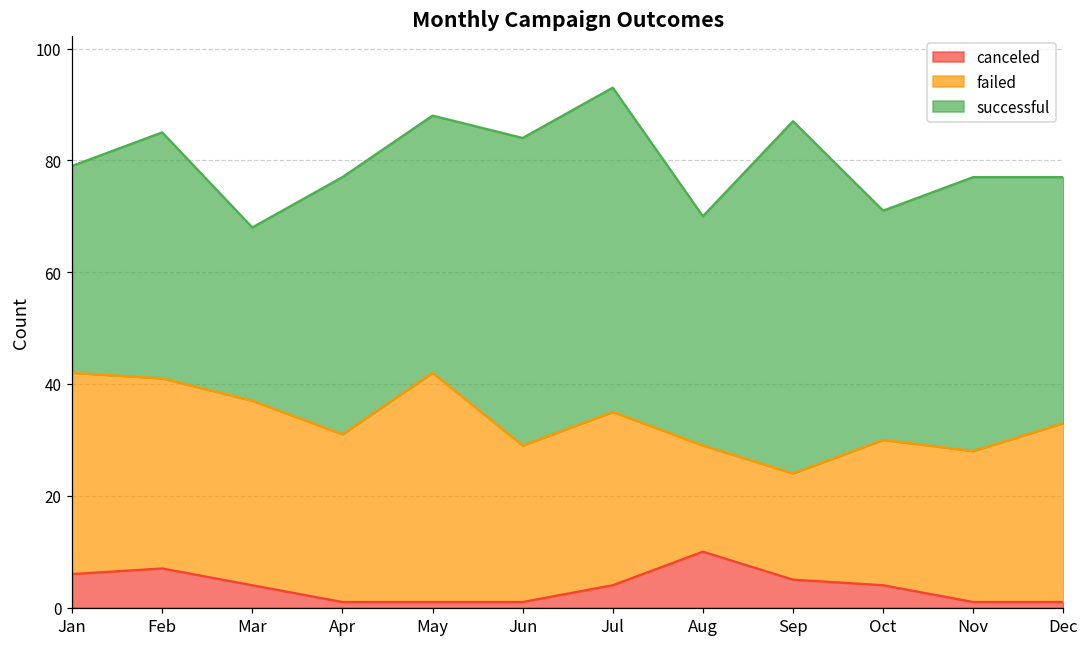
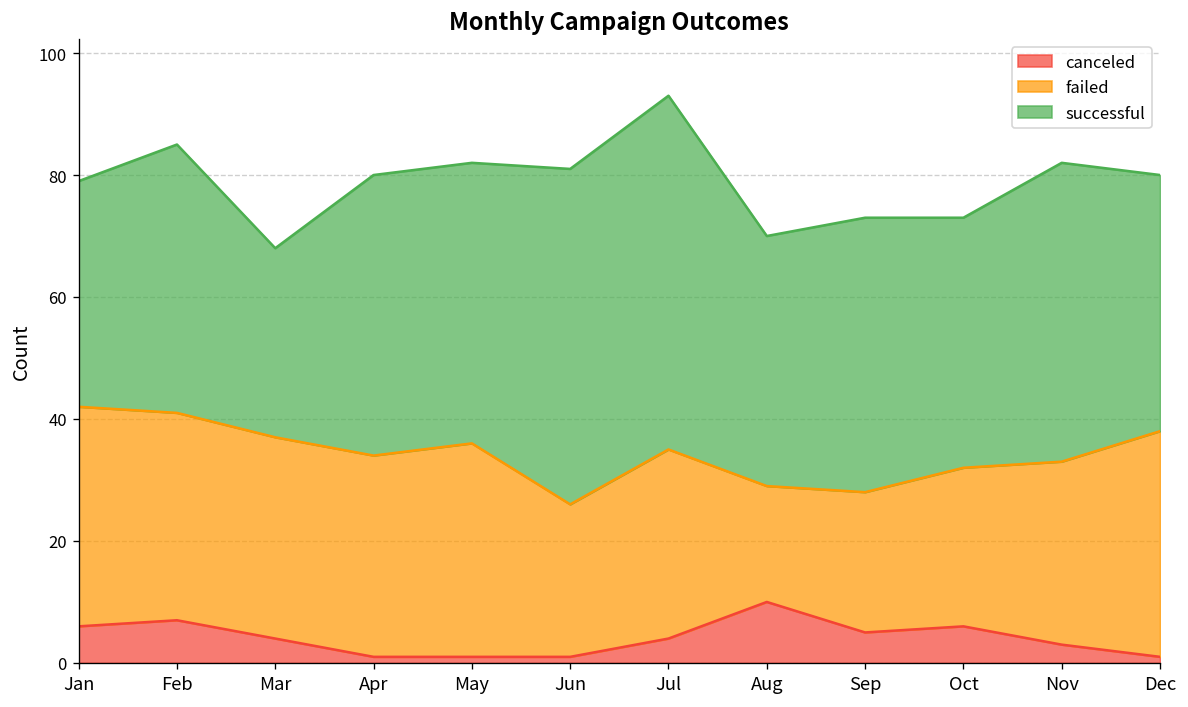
  {
    "canceled": {
      "Jan": 6,
      "Feb": 7,
      "Mar": 4,
      "Apr": 1,
      "May": 1,
      "Jun": 1,
      "Jul": 4,
      "Aug": 10,
      "Sep": 5,
-     "Oct": 4,
-     "Nov": 1,
+     "Oct": 6,
+     "Nov": 3,
      "Dec": 1
    },
    "failed": {
      "Jan": 36,
      "Feb": 34,
      "Mar": 33,
-     "Apr": 30,
-     "May": 41,
-     "Jun": 28,
+     "Apr": 33,
+     "May": 35,
+     "Jun": 25,
      "Jul": 31,
      "Aug": 19,
-     "Sep": 19,
+     "Sep": 23,
      "Oct": 26,
-     "Nov": 27,
-     "Dec": 32
+     "Nov": 30,
+     "Dec": 37
    },
    "successful": {
      "Jan": 37,
      "Feb": 44,
      "Mar": 31,
      "Apr": 46,
      "May": 46,
      "Jun": 55,
      "Jul": 58,
      "Aug": 41,
-     "Sep": 63,
+     "Sep": 45,
      "Oct": 41,
      "Nov": 49,
-     "Dec": 44
+     "Dec": 42
    }
  }
